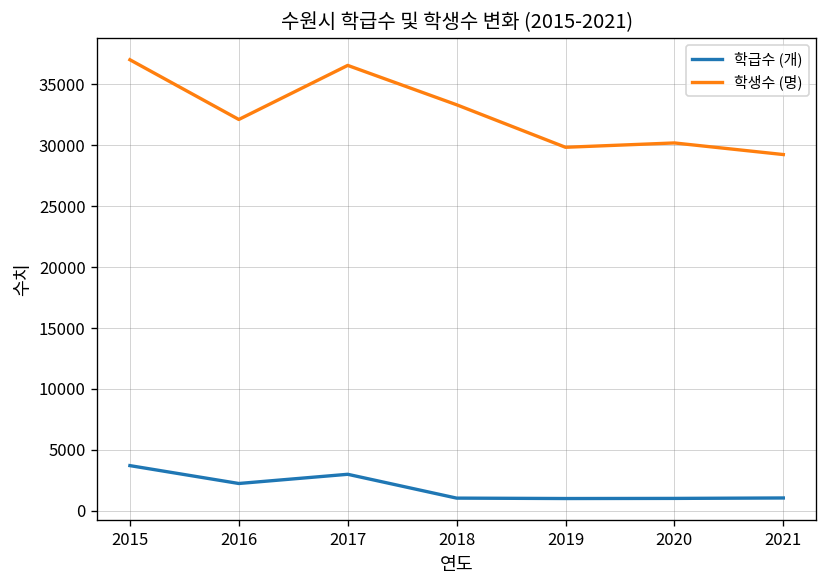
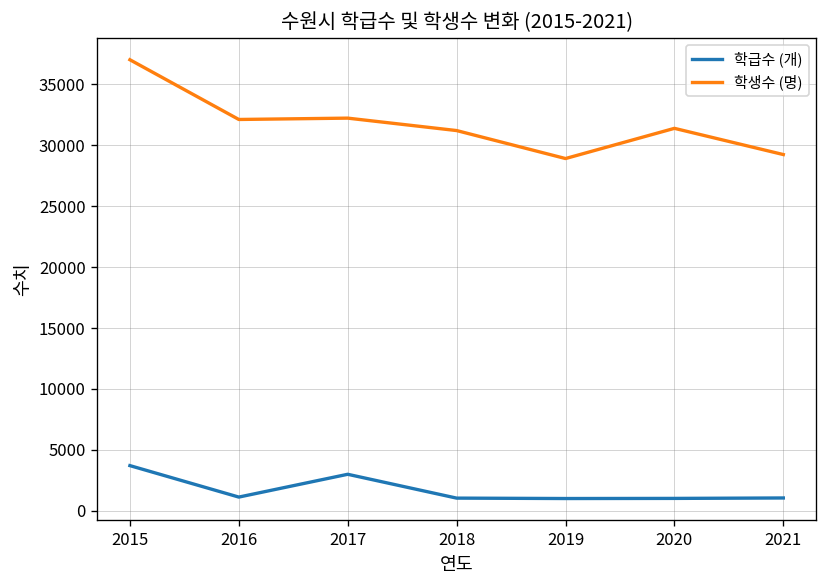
  {
    "학급수 (개)": {
      "2015": 3700,
-     "2016": 2200,
+     "2016": 1100,
      "2017": 3000,
      "2018": 1000,
      "2019": 1000,
      "2020": 1000,
      "2021": 1100
    },
    "학생수 (명)": {
      "2015": 37000,
      "2016": 32100,
-     "2017": 36600,
-     "2018": 33300,
-     "2019": 29800,
-     "2020": 30200,
+     "2017": 32200,
+     "2018": 31200,
+     "2019": 28900,
+     "2020": 31400,
      "2021": 29200
    }
  }
